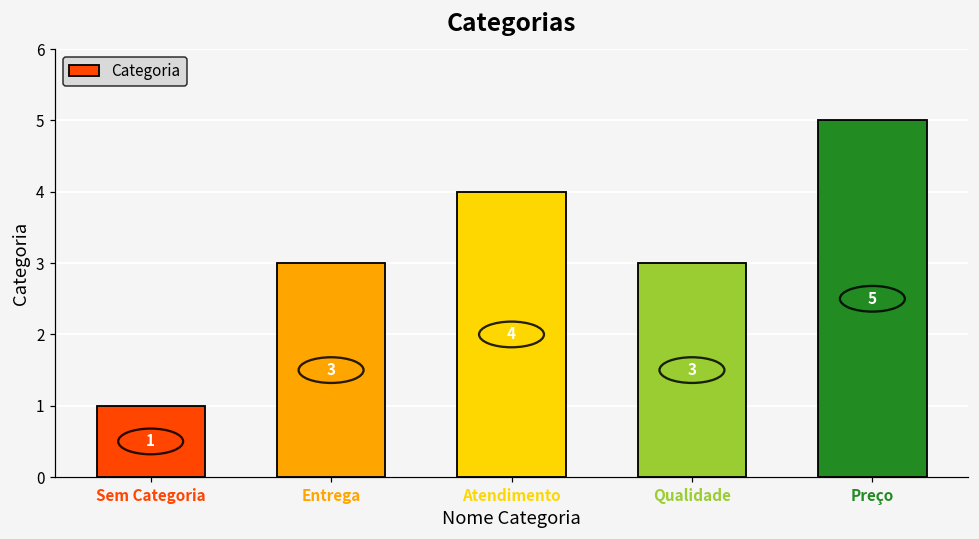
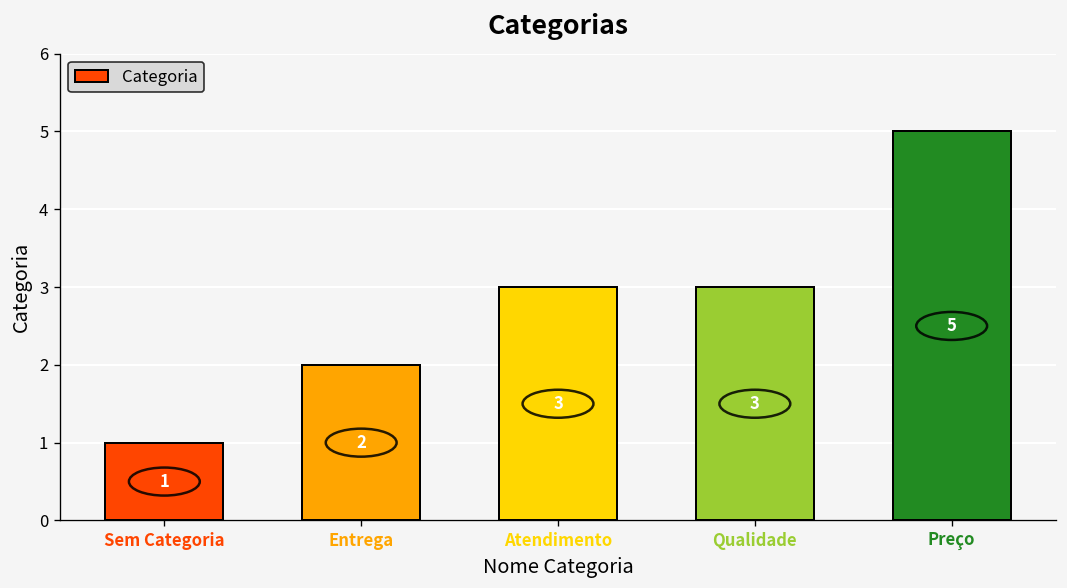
  {
-   "Entrega": 3,
-   "Atendimento": 4
+   "Entrega": 2,
+   "Atendimento": 3
  }
